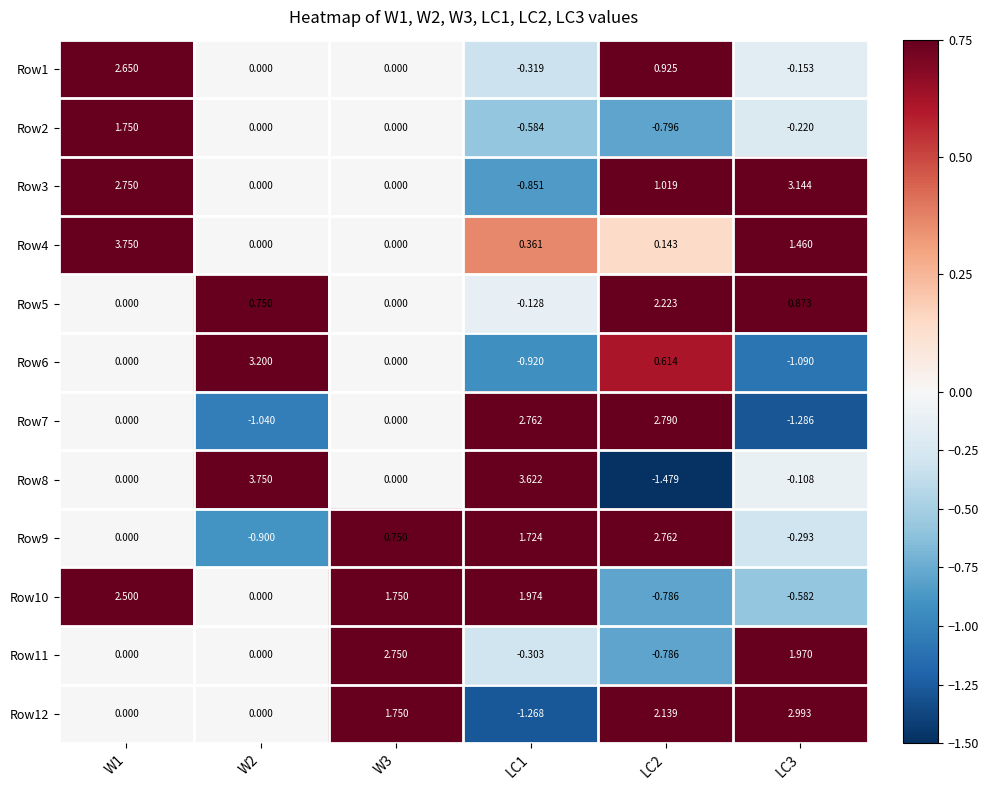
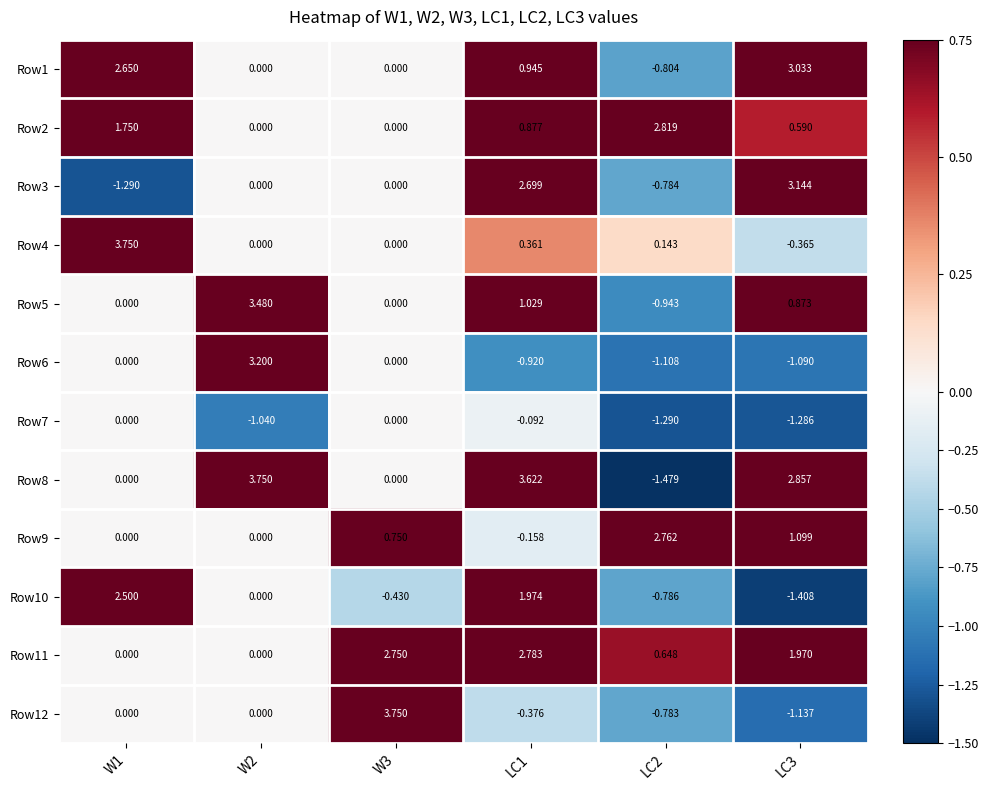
  {
    "Row1": {
      "W1": 2.650,
      "W2": 0.000,
      "W3": 0.000,
-     "LC1": -0.319,
-     "LC2": 0.925,
-     "LC3": -0.153
+     "LC1": 0.945,
+     "LC2": -0.804,
+     "LC3": 3.033
    },
    "Row2": {
      "W1": 1.750,
      "W2": 0.000,
      "W3": 0.000,
-     "LC1": -0.584,
-     "LC2": -0.796,
-     "LC3": -0.220
+     "LC1": 0.877,
+     "LC2": 2.819,
+     "LC3": 0.590
    },
    "Row3": {
-     "W1": 2.750,
+     "W1": -1.290,
      "W2": 0.000,
      "W3": 0.000,
-     "LC1": -0.851,
-     "LC2": 1.019,
+     "LC1": 2.699,
+     "LC2": -0.784,
      "LC3": 3.144
    },
    "Row4": {
      "W1": 3.750,
      "W2": 0.000,
      "W3": 0.000,
      "LC1": 0.361,
      "LC2": 0.143,
-     "LC3": 1.460
+     "LC3": -0.365
    },
    "Row5": {
      "W1": 0.000,
-     "W2": 0.750,
+     "W2": 3.480,
      "W3": 0.000,
-     "LC1": -0.128,
-     "LC2": 2.223,
+     "LC1": 1.029,
+     "LC2": -0.943,
      "LC3": 0.873
    },
    "Row6": {
      "W1": 0.000,
      "W2": 3.200,
      "W3": 0.000,
      "LC1": -0.920,
-     "LC2": 0.614,
+     "LC2": -1.108,
      "LC3": -1.090
    },
    "Row7": {
      "W1": 0.000,
      "W2": -1.040,
      "W3": 0.000,
-     "LC1": 2.762,
-     "LC2": 2.790,
+     "LC1": -0.092,
+     "LC2": -1.290,
      "LC3": -1.286
    },
    "Row8": {
      "W1": 0.000,
      "W2": 3.750,
      "W3": 0.000,
      "LC1": 3.622,
      "LC2": -1.479,
-     "LC3": -0.108
+     "LC3": 2.857
    },
    "Row9": {
      "W1": 0.000,
-     "W2": -0.900,
+     "W2": 0.000,
      "W3": 0.750,
-     "LC1": 1.724,
+     "LC1": -0.158,
      "LC2": 2.762,
-     "LC3": -0.293
+     "LC3": 1.099
    },
    "Row10": {
      "W1": 2.500,
      "W2": 0.000,
-     "W3": 1.750,
+     "W3": -0.430,
      "LC1": 1.974,
      "LC2": -0.786,
-     "LC3": -0.582
+     "LC3": -1.408
    },
    "Row11": {
      "W1": 0.000,
      "W2": 0.000,
      "W3": 2.750,
-     "LC1": -0.303,
-     "LC2": -0.786,
+     "LC1": 2.783,
+     "LC2": 0.648,
      "LC3": 1.970
    },
    "Row12": {
      "W1": 0.000,
      "W2": 0.000,
-     "W3": 1.750,
-     "LC1": -1.268,
-     "LC2": 2.139,
-     "LC3": 2.993
+     "W3": 3.750,
+     "LC1": -0.376,
+     "LC2": -0.783,
+     "LC3": -1.137
    }
  }
